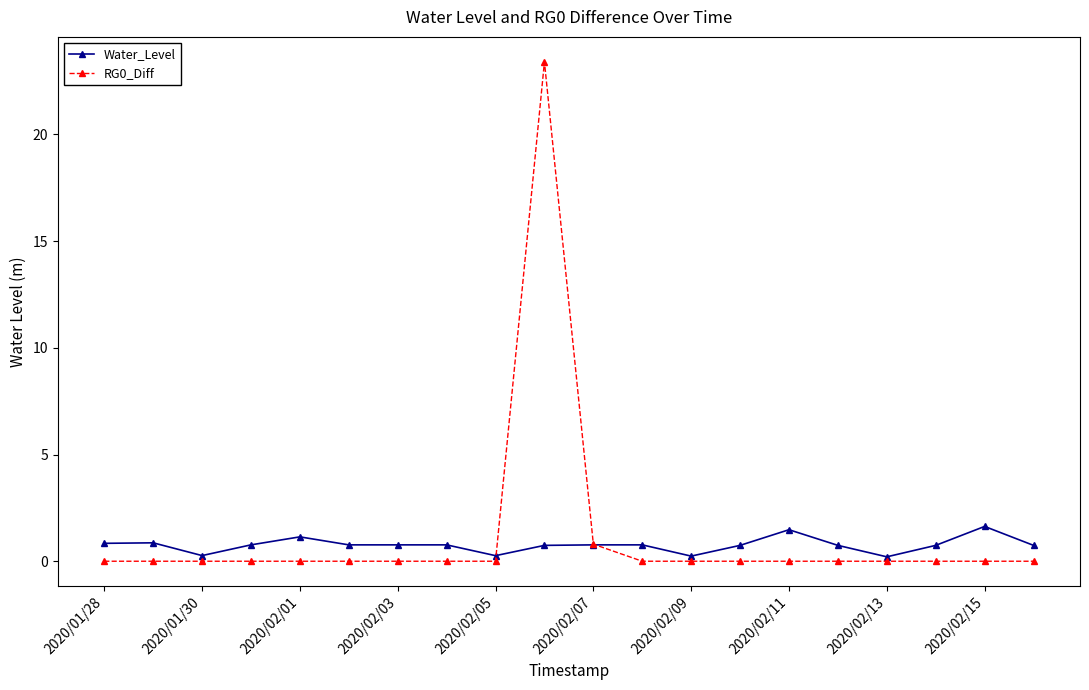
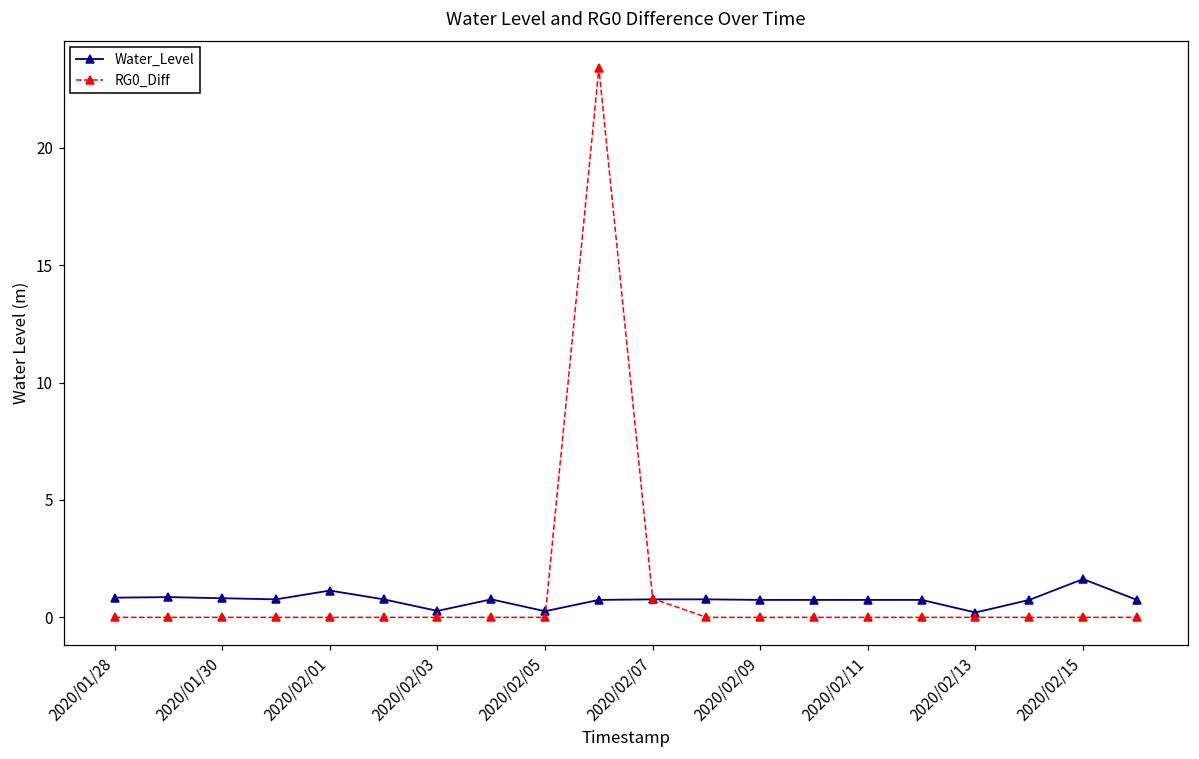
  {
    "Water_Level": {
      "2020/01/28": 0.8,
-     "2020/01/30": 0.3,
+     "2020/01/30": 0.8,
      "2020/02/01": 1.1,
-     "2020/02/03": 0.8,
+     "2020/02/03": 0.3,
      "2020/02/05": 0.3,
-     "2020/02/09": 0.2,
-     "2020/02/11": 1.5,
+     "2020/02/09": 0.7,
+     "2020/02/11": 0.7,
      "2020/02/13": 0.2,
      "2020/02/15": 1.6
    },
    "RG0_Diff": {
      "2020/01/28": 0.0,
      "2020/01/30": 0.0,
      "2020/02/01": 0.0,
      "2020/02/03": 0.0,
      "2020/02/05": 0.0,
      "2020/02/09": 0.0,
      "2020/02/11": 0.0,
      "2020/02/13": 0.0,
      "2020/02/15": 0.0
    }
  }
